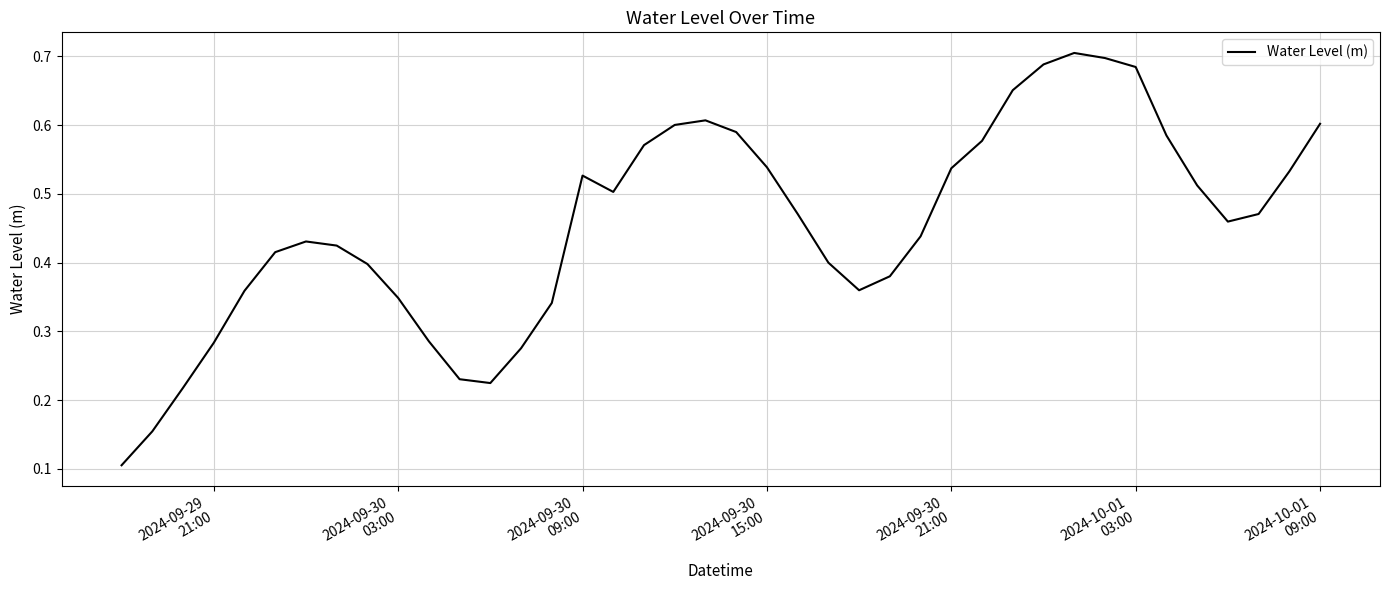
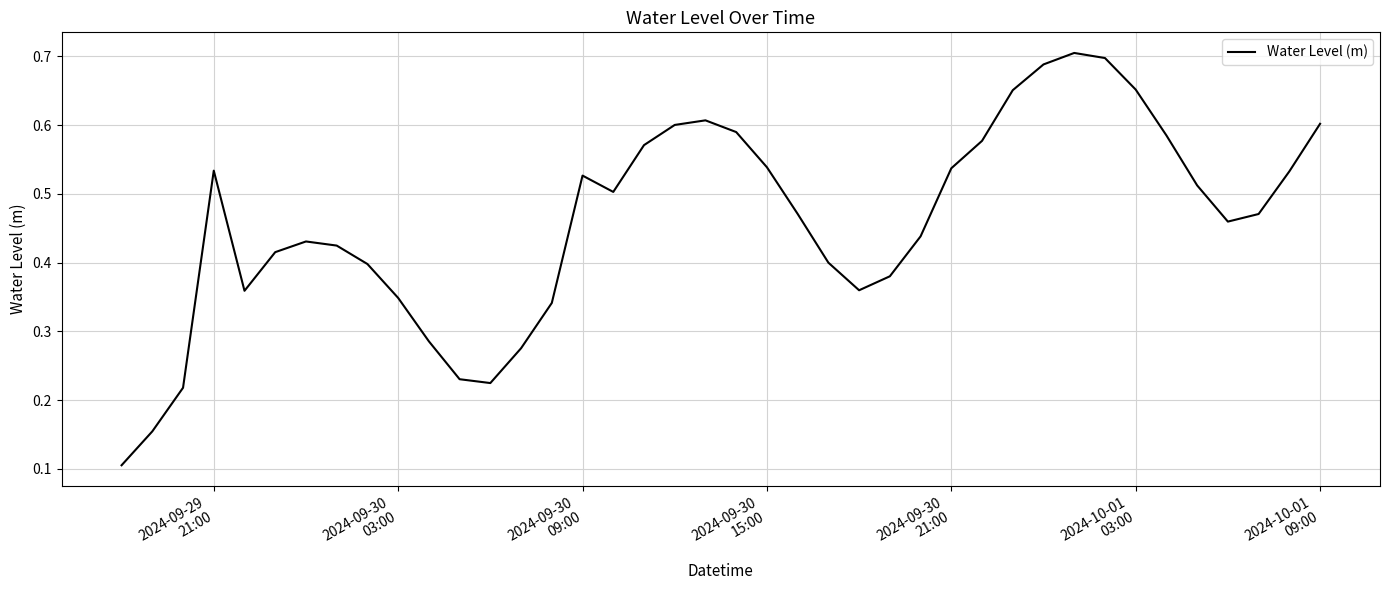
  {
-   "2024-09-29 21:00": 0.28,
+   "2024-09-29 21:00": 0.53,
    "2024-09-30 03:00": 0.35,
    "2024-09-30 09:00": 0.53,
    "2024-09-30 15:00": 0.54,
    "2024-09-30 21:00": 0.54,
-   "2024-10-01 03:00": 0.68,
+   "2024-10-01 03:00": 0.65,
    "2024-10-01 09:00": 0.60
  }
